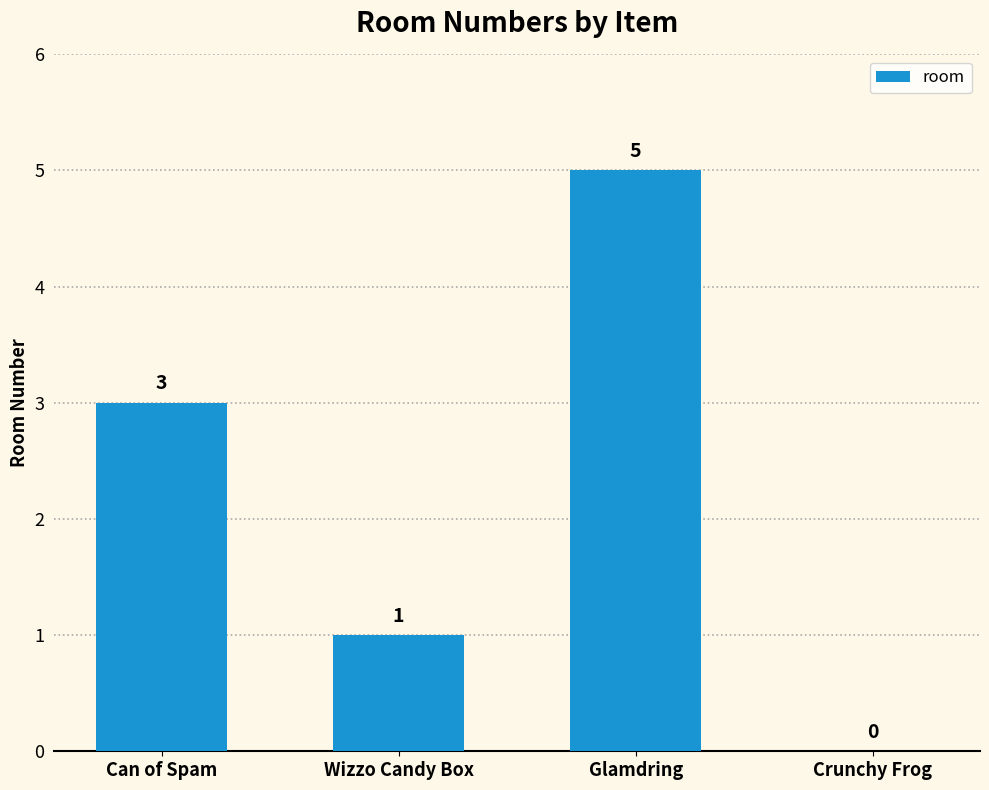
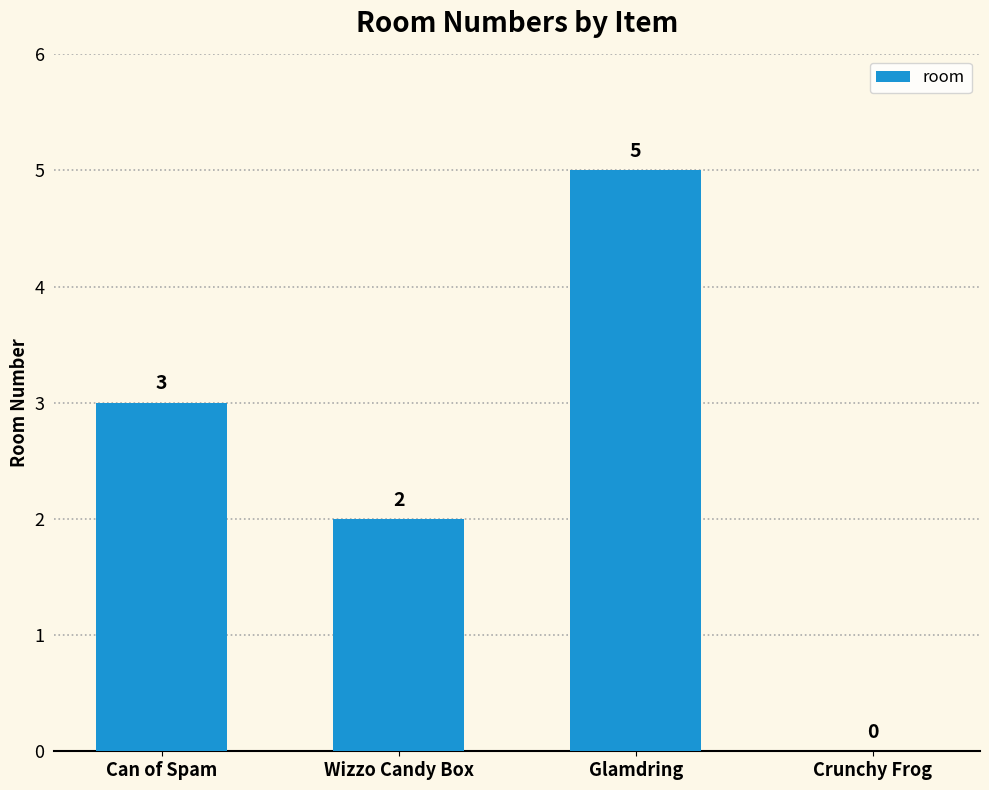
  {
    "Can of Spam": 3,
-   "Wizzo Candy Box": 1,
+   "Wizzo Candy Box": 2,
    "Glamdring": 5,
    "Crunchy Frog": 0
  }
